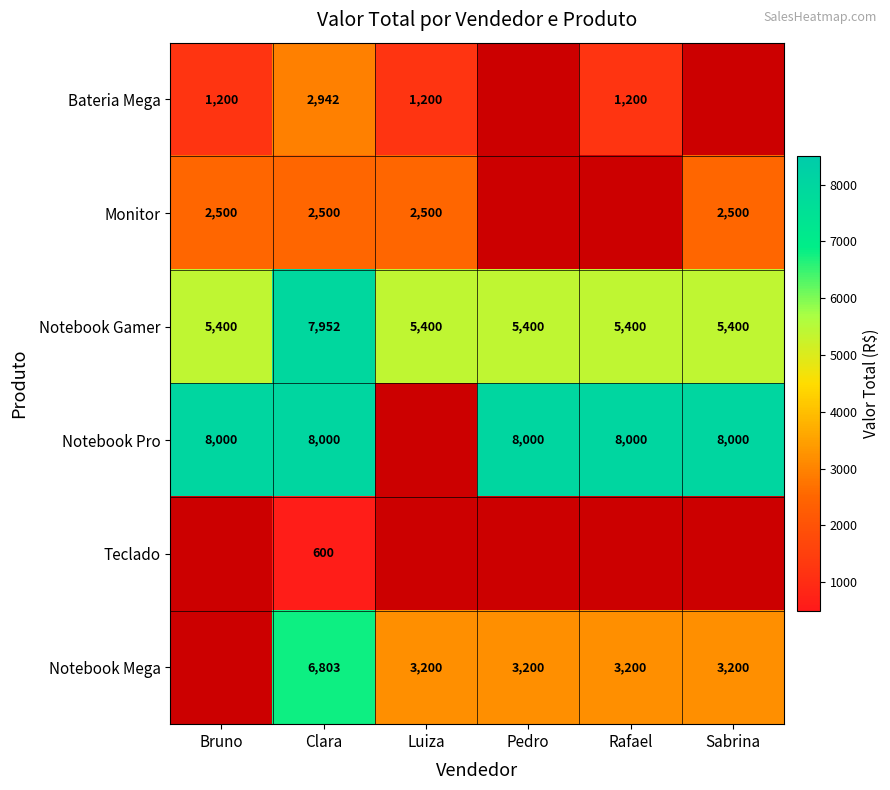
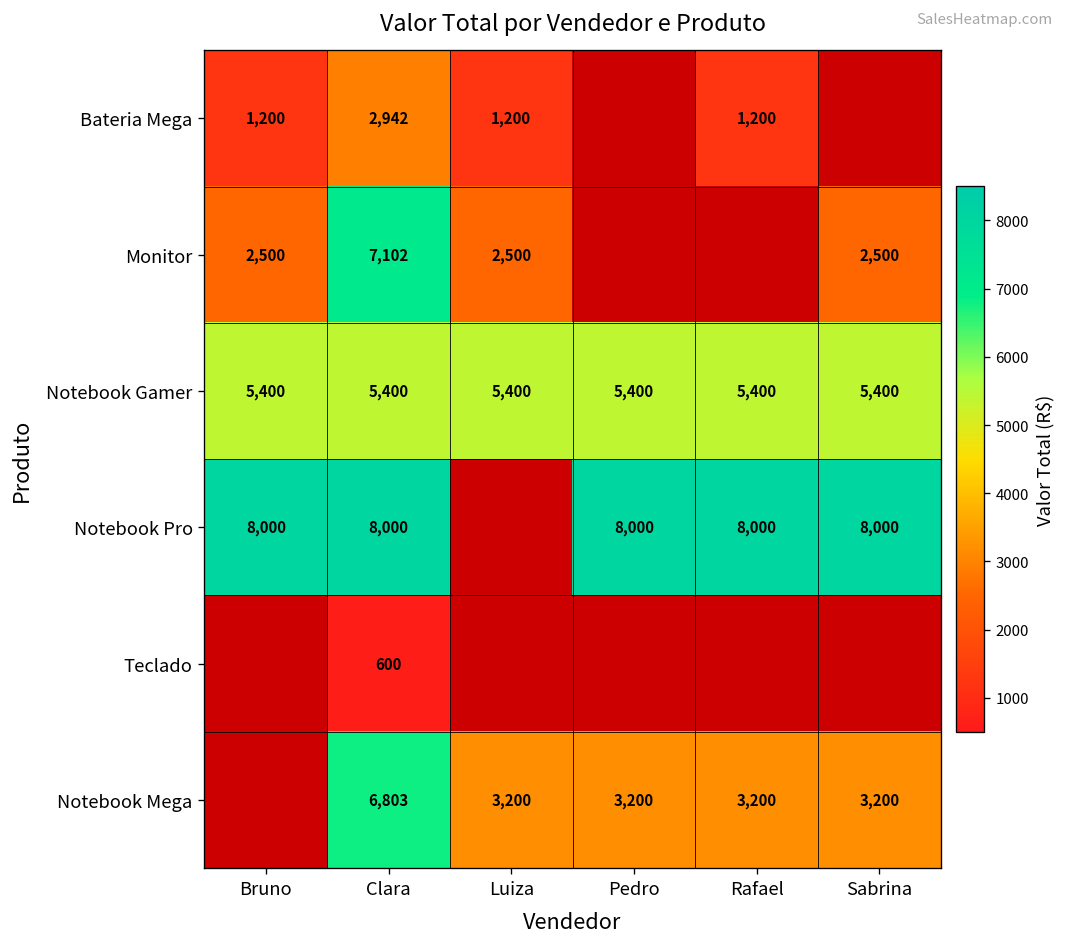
  {
    "Bateria Mega": {
      "Bruno": "1,200",
      "Clara": "2,942",
      "Luiza": "1,200",
      "Rafael": "1,200"
    },
    "Monitor": {
      "Bruno": "2,500",
-     "Clara": "2,500",
+     "Clara": "7,102",
      "Luiza": "2,500",
      "Sabrina": "2,500"
    },
    "Notebook Gamer": {
      "Bruno": "5,400",
-     "Clara": "7,952",
+     "Clara": "5,400",
      "Luiza": "5,400",
      "Pedro": "5,400",
      "Rafael": "5,400",
      "Sabrina": "5,400"
    },
    "Notebook Pro": {
      "Bruno": "8,000",
      "Clara": "8,000",
      "Pedro": "8,000",
      "Rafael": "8,000",
      "Sabrina": "8,000"
    },
    "Teclado": {
      "Clara": "600"
    },
    "Notebook Mega": {
      "Clara": "6,803",
      "Luiza": "3,200",
      "Pedro": "3,200",
      "Rafael": "3,200",
      "Sabrina": "3,200"
    }
  }
